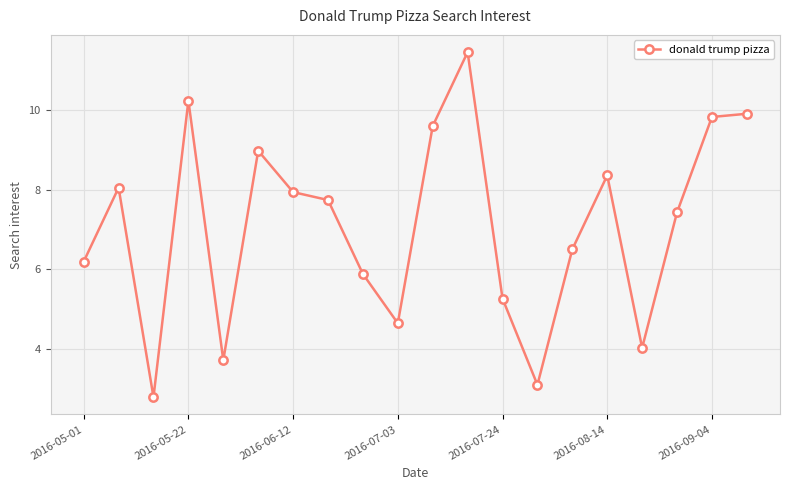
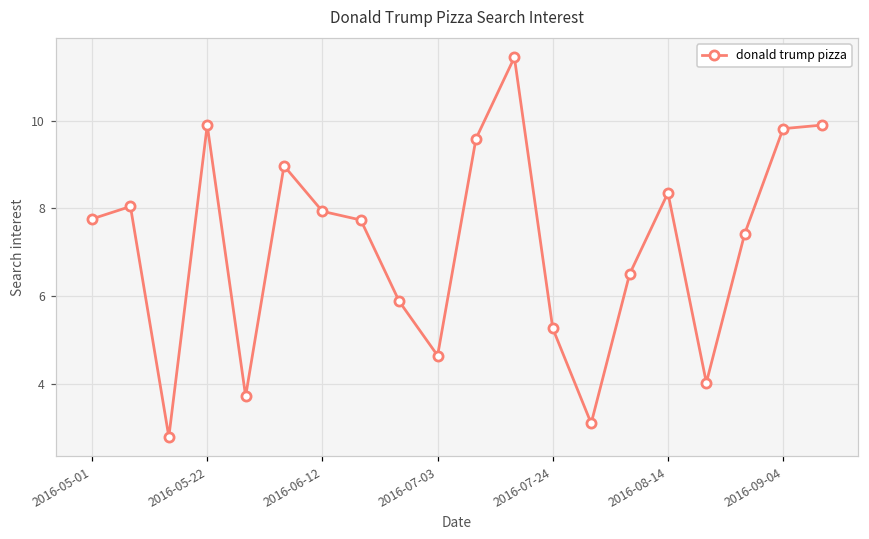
  {
-   "2016-05-01": 6.2,
-   "2016-05-22": 10.2,
+   "2016-05-01": 7.8,
+   "2016-05-22": 9.9,
    "2016-06-12": 7.9,
    "2016-07-03": 4.6,
    "2016-07-24": 5.3,
    "2016-08-14": 8.4,
    "2016-09-04": 9.8
  }
